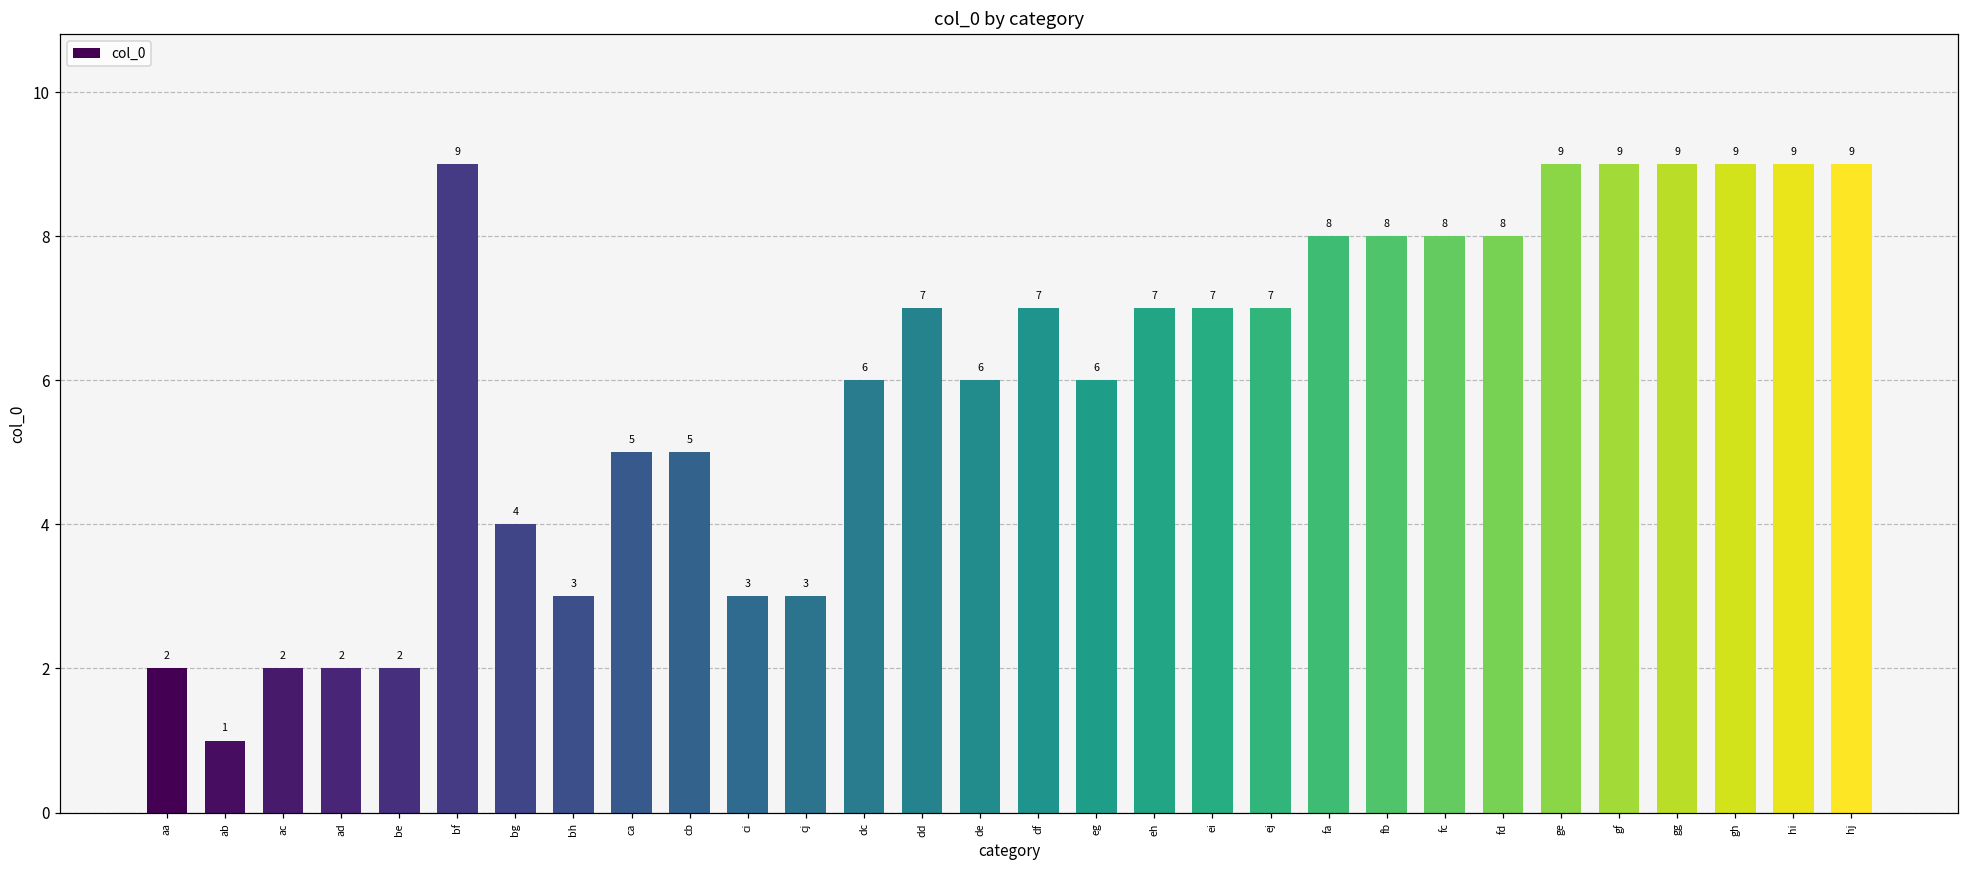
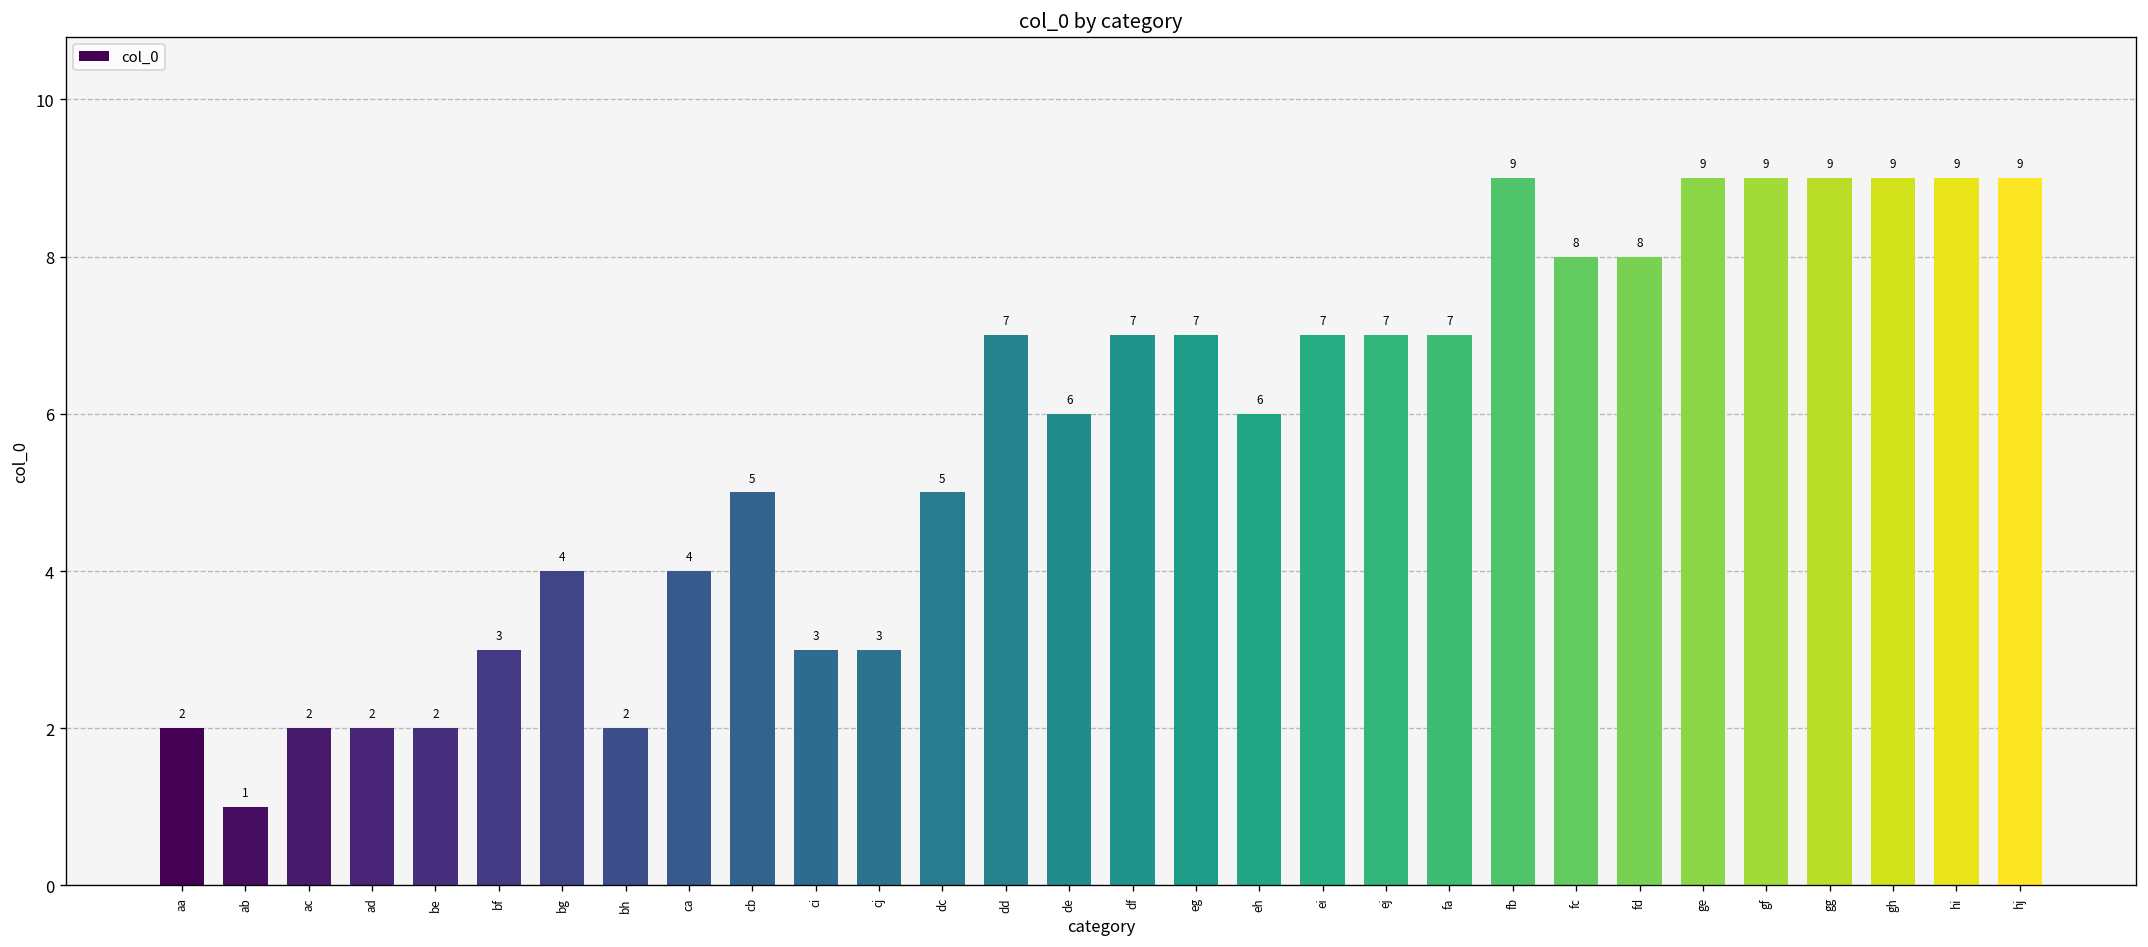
  {
    "aa": 2,
    "ab": 1,
    "ac": 2,
    "ad": 2,
    "be": 2,
-   "bf": 9,
+   "bf": 3,
    "bg": 4,
-   "bh": 3,
-   "ca": 5,
+   "bh": 2,
+   "ca": 4,
    "cb": 5,
    "ci": 3,
    "cj": 3,
-   "dc": 6,
+   "dc": 5,
    "dd": 7,
    "de": 6,
    "df": 7,
-   "eg": 6,
-   "eh": 7,
+   "eg": 7,
+   "eh": 6,
    "ei": 7,
    "ej": 7,
-   "fa": 8,
-   "fb": 8,
+   "fa": 7,
+   "fb": 9,
    "fc": 8,
    "fd": 8,
    "ge": 9,
    "gf": 9,
    "gg": 9,
    "gh": 9,
    "hi": 9,
    "hj": 9
  }
